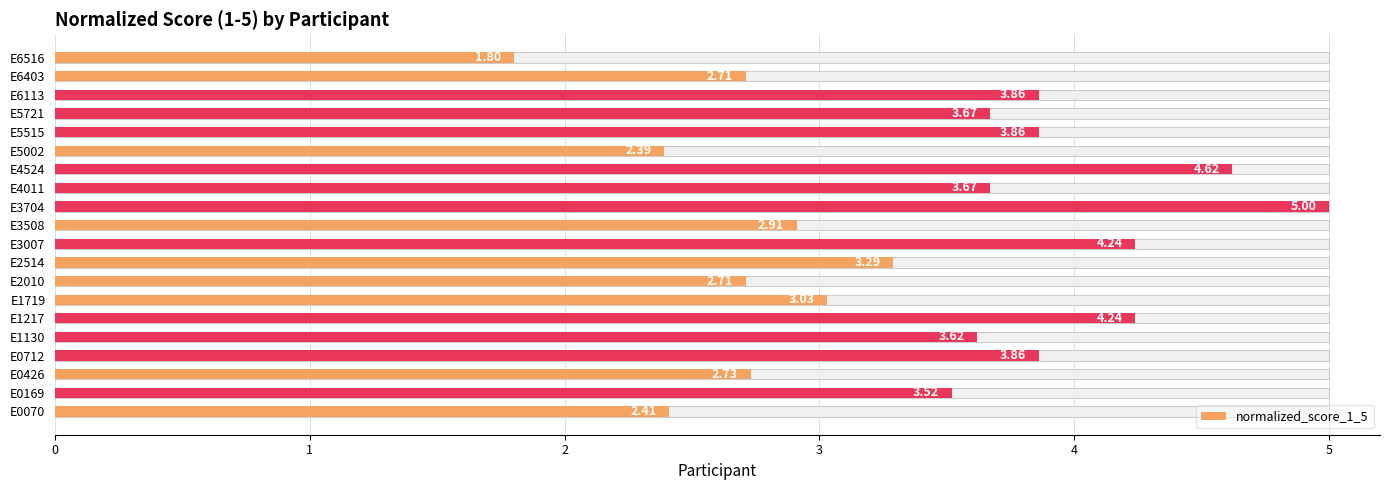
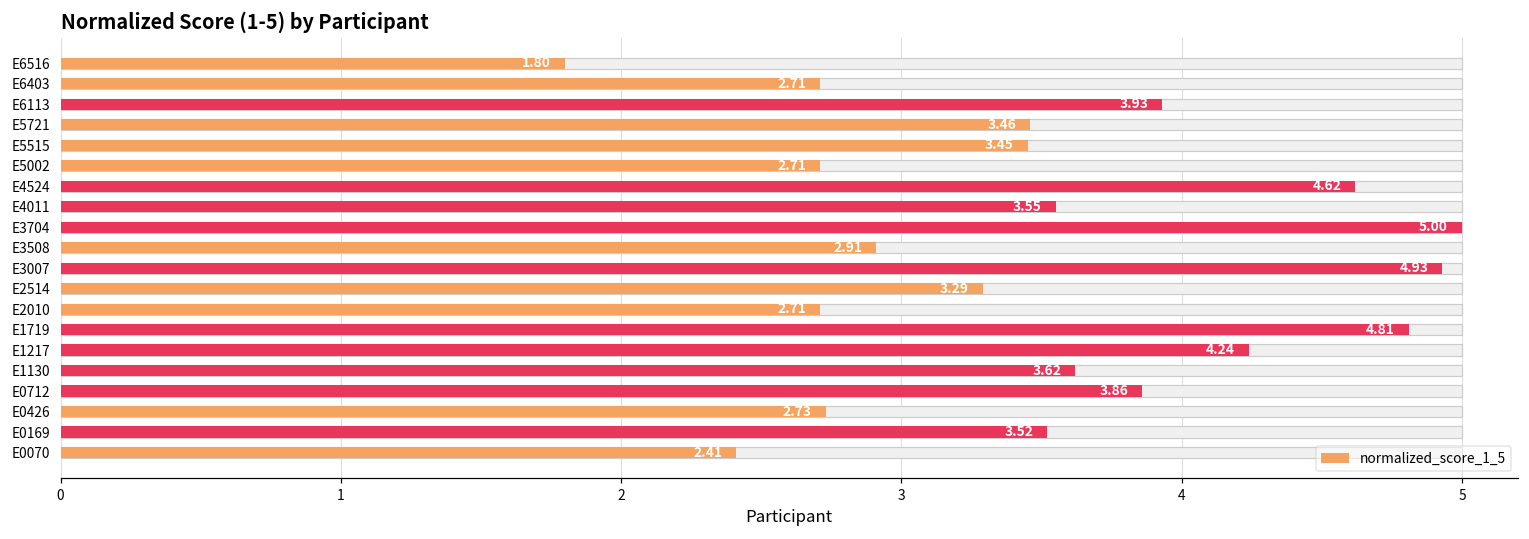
  {
    "normalized_score_1_5": {
-     "E6113": 3.86,
-     "E5721": 3.67,
-     "E5515": 3.86,
-     "E5002": 2.39,
-     "E4011": 3.67,
+     "E6113": 3.93,
+     "E5721": 3.46,
+     "E5515": 3.45,
+     "E5002": 2.71,
+     "E4011": 3.55,
      "E3704": 5.00,
-     "E3007": 4.24,
-     "E1719": 3.03
+     "E3007": 4.93,
+     "E1719": 4.81
    }
  }
